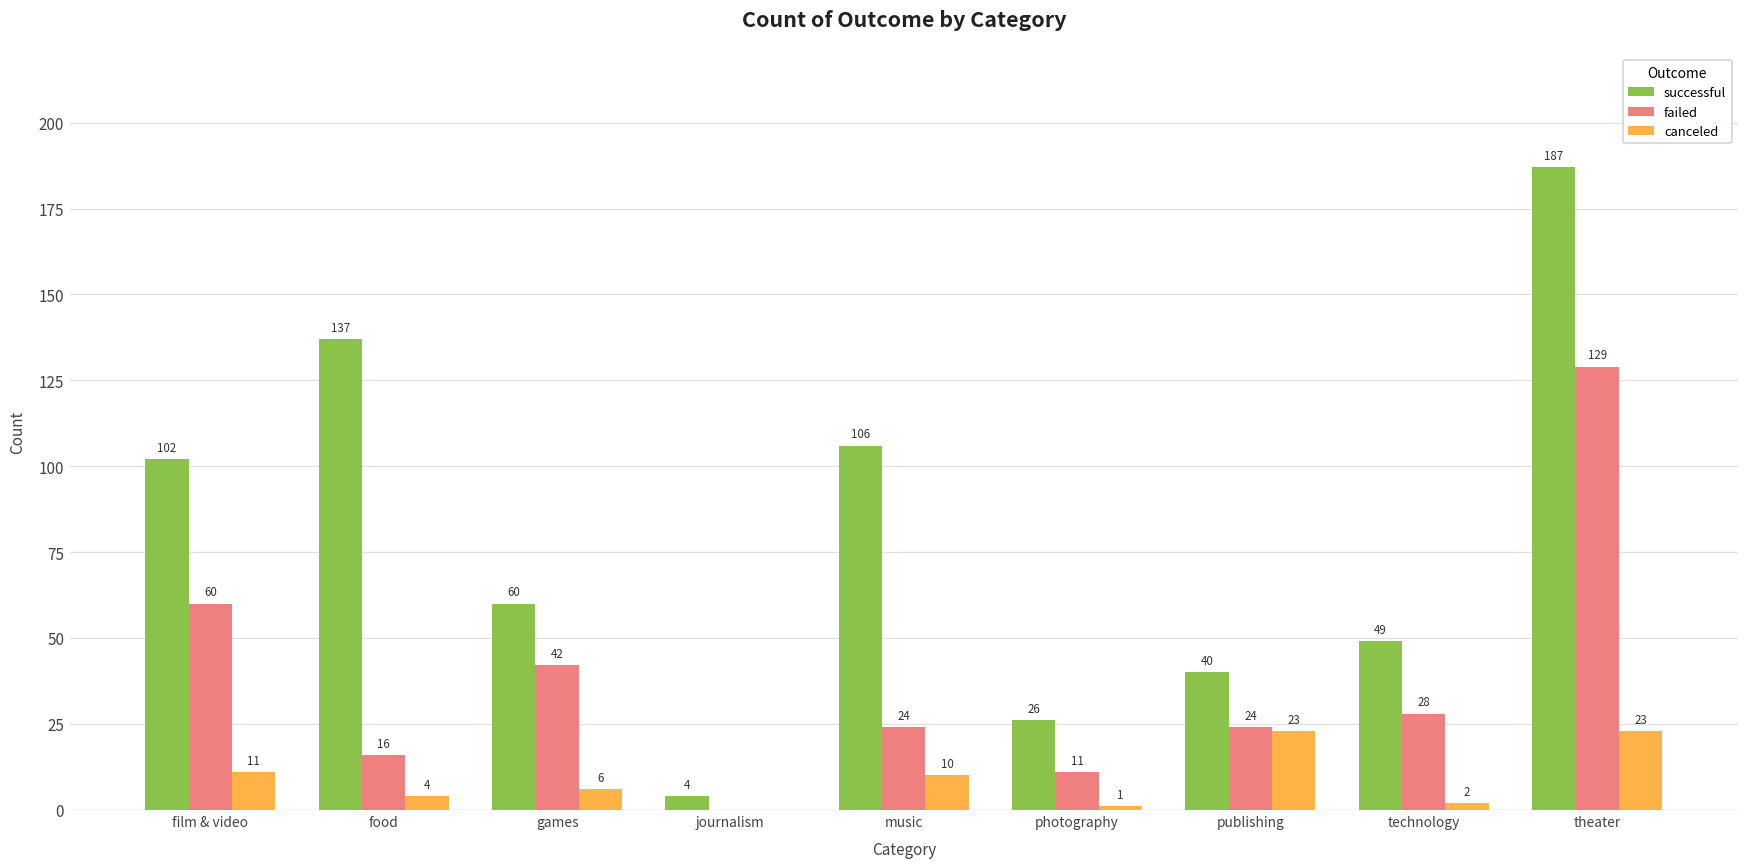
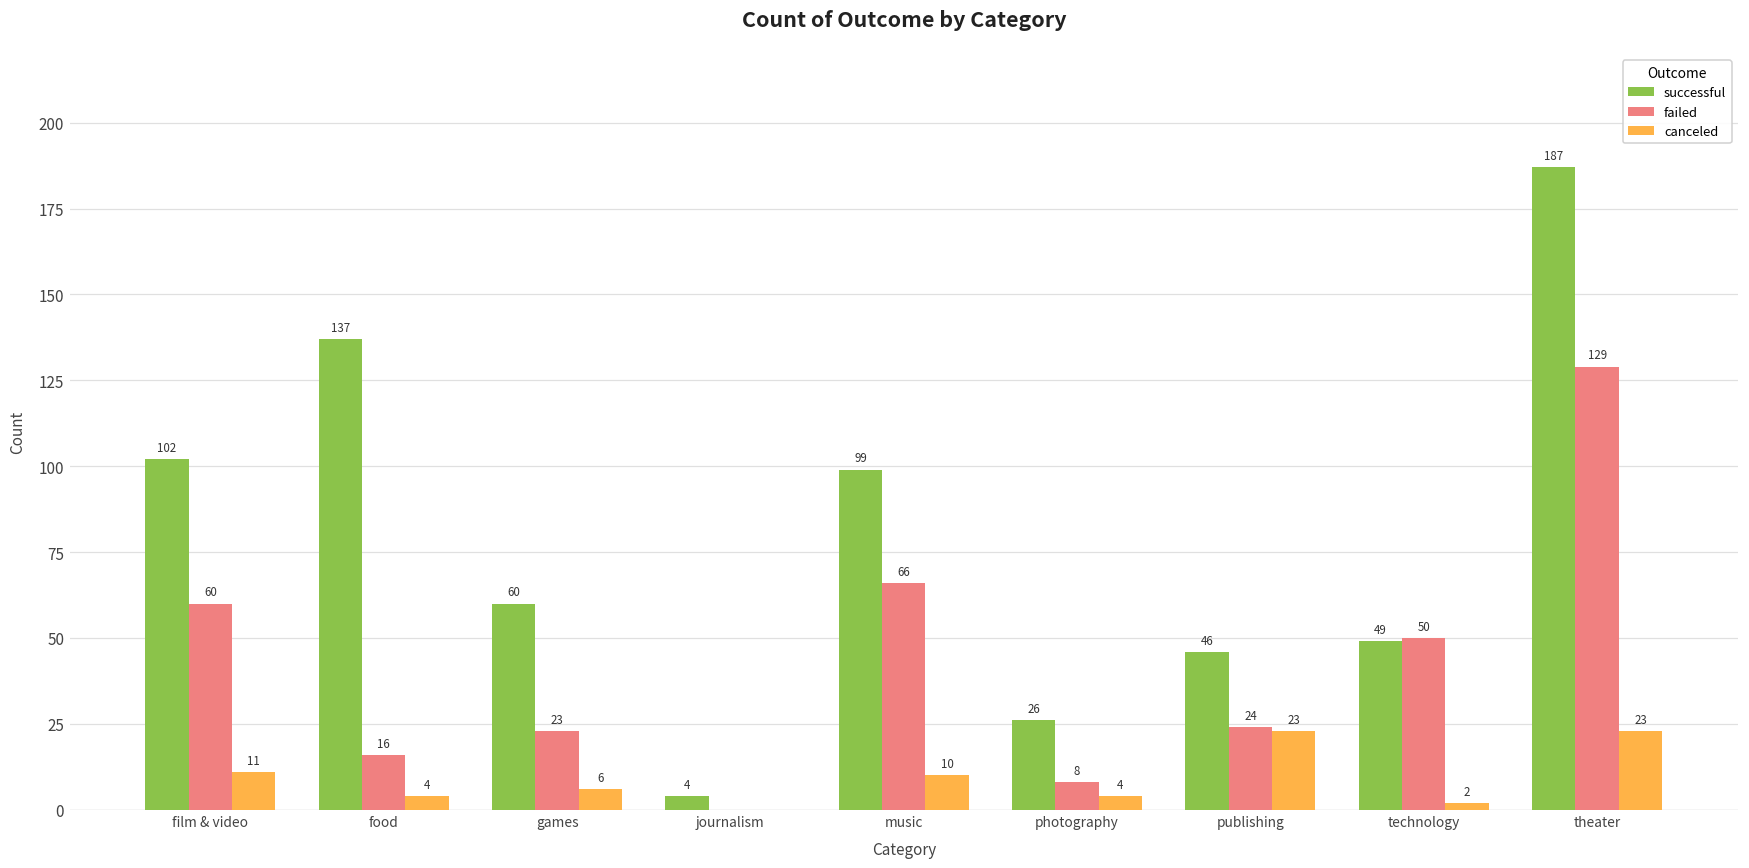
  {
    "successful": {
      "film & video": 102,
      "food": 137,
      "games": 60,
      "journalism": 4,
-     "music": 106,
+     "music": 99,
      "photography": 26,
-     "publishing": 40,
+     "publishing": 46,
      "technology": 49,
      "theater": 187
    },
    "failed": {
      "film & video": 60,
      "food": 16,
-     "games": 42,
-     "music": 24,
-     "photography": 11,
+     "games": 23,
+     "music": 66,
+     "photography": 8,
      "publishing": 24,
-     "technology": 28,
+     "technology": 50,
      "theater": 129
    },
    "canceled": {
      "film & video": 11,
      "food": 4,
      "games": 6,
      "music": 10,
-     "photography": 1,
+     "photography": 4,
      "publishing": 23,
      "technology": 2,
      "theater": 23
    }
  }
